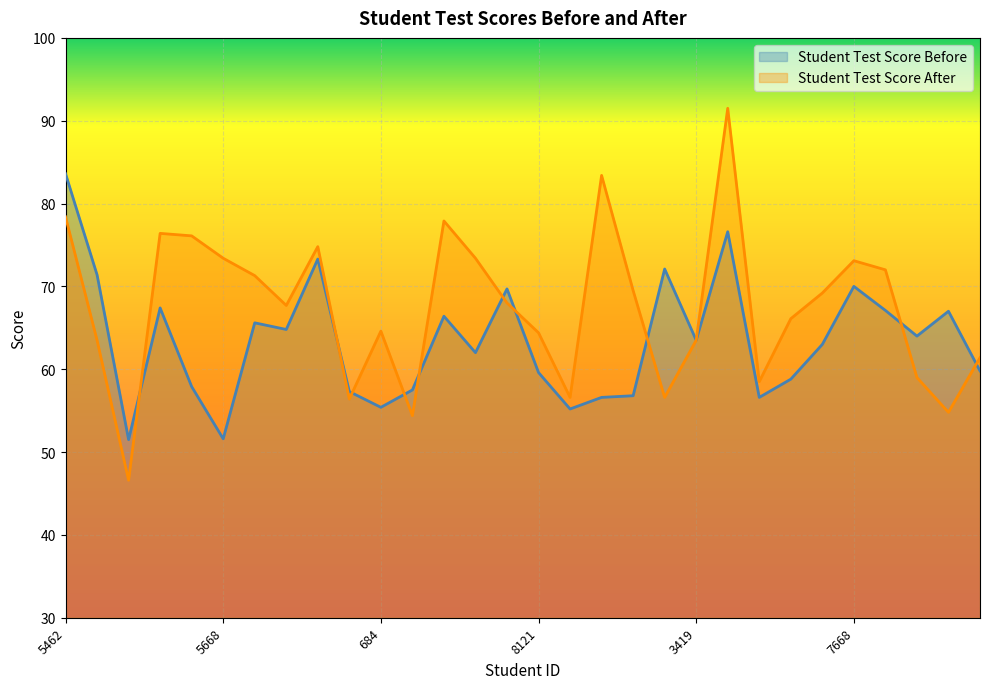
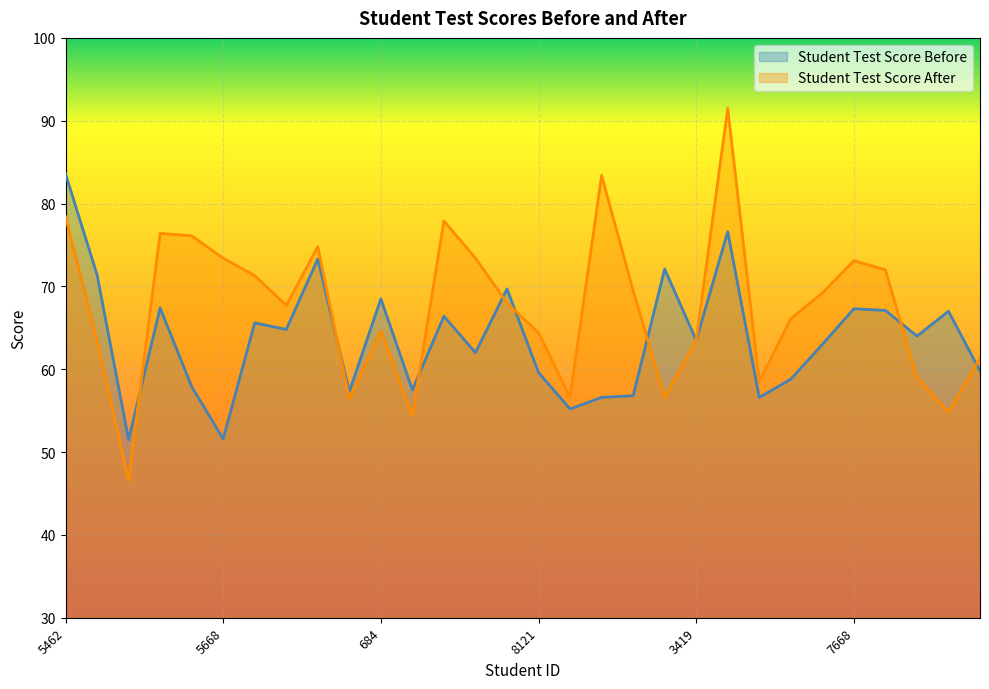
  {
    "Student Test Score Before": {
      "5462": 84,
      "5668": 52,
-     "684": 55,
+     "684": 69,
      "8121": 60,
-     "7668": 70
+     "7668": 67
    },
    "Student Test Score After": {
      "5462": 78,
      "5668": 73,
      "684": 65,
      "8121": 64,
      "7668": 73
    }
  }
